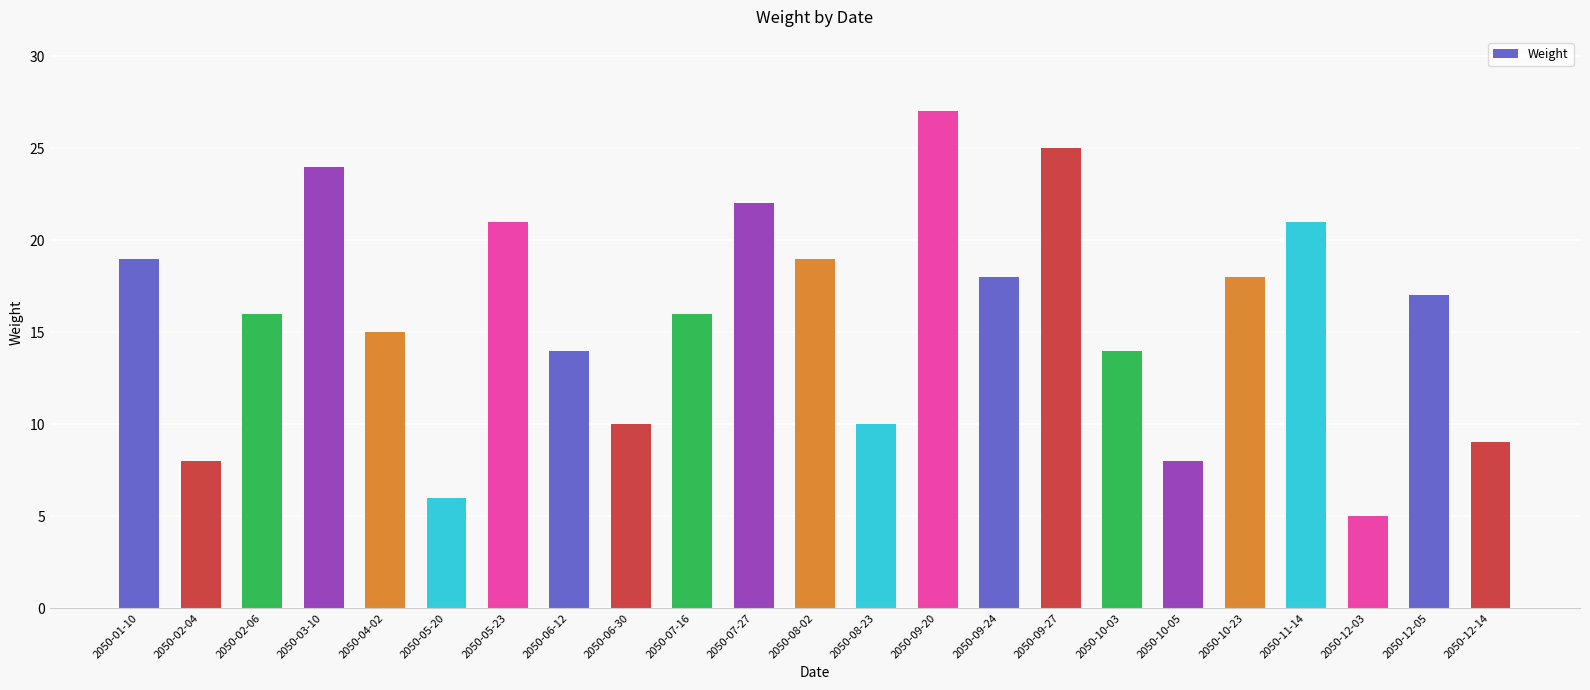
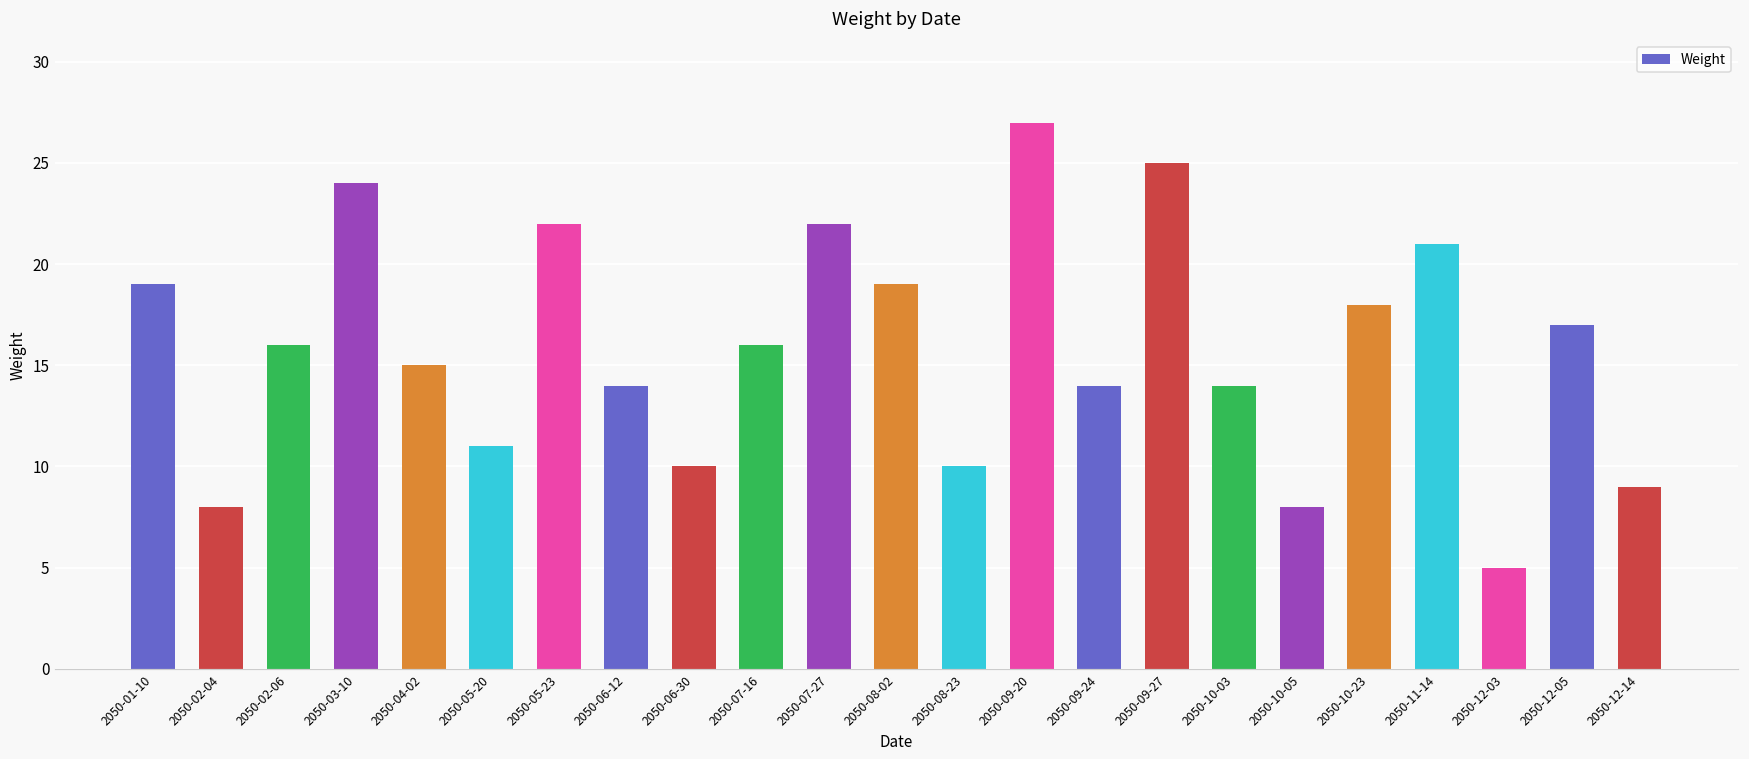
  {
    "2050-01-10": 19,
    "2050-02-04": 8,
    "2050-02-06": 16,
    "2050-03-10": 24,
    "2050-04-02": 15,
-   "2050-05-20": 6,
-   "2050-05-23": 21,
+   "2050-05-20": 11,
+   "2050-05-23": 22,
    "2050-06-12": 14,
    "2050-06-30": 10,
    "2050-07-16": 16,
    "2050-07-27": 22,
    "2050-08-02": 19,
    "2050-08-23": 10,
    "2050-09-20": 27,
-   "2050-09-24": 18,
+   "2050-09-24": 14,
    "2050-09-27": 25,
    "2050-10-03": 14,
    "2050-10-05": 8,
    "2050-10-23": 18,
    "2050-11-14": 21,
    "2050-12-03": 5,
    "2050-12-05": 17,
    "2050-12-14": 9
  }
